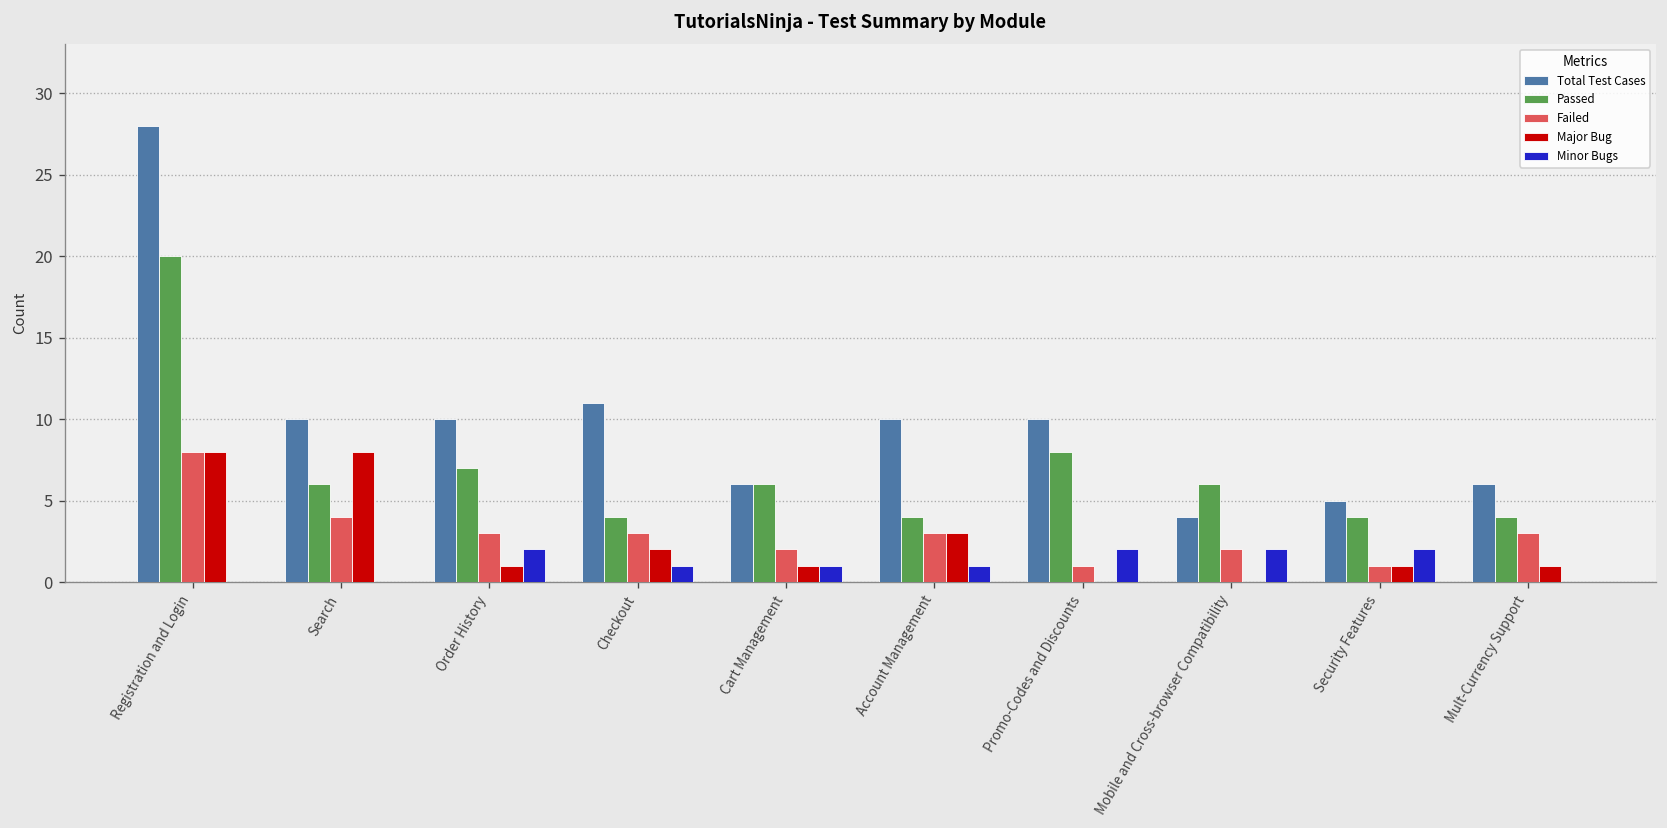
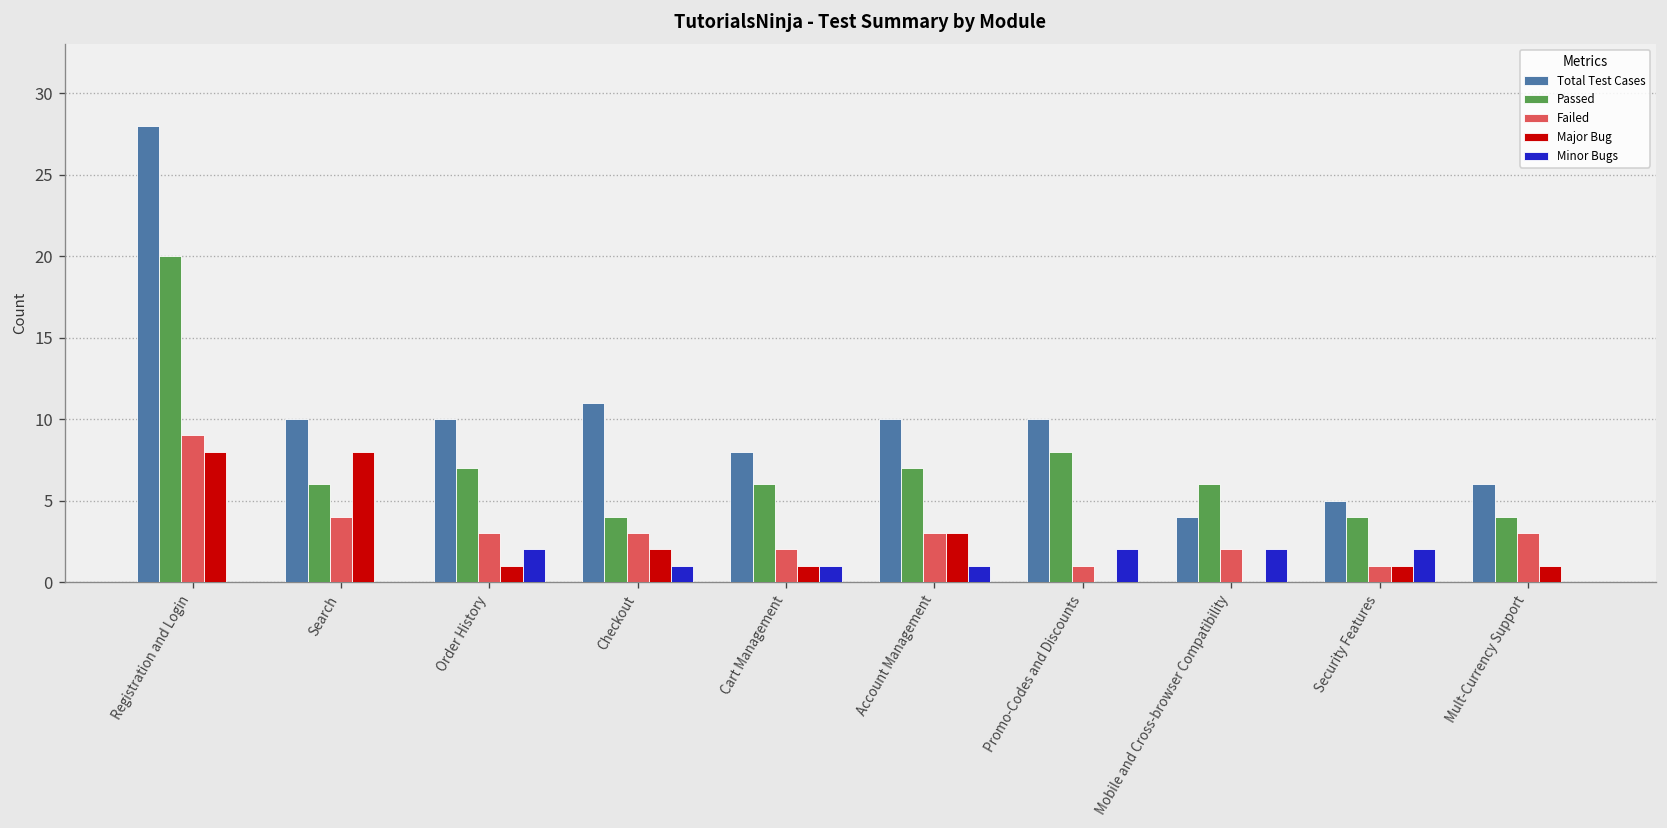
  {
    "Total Test Cases": {
      "Registration and Login": 28,
      "Search": 10,
      "Order History": 10,
      "Checkout": 11,
-     "Cart Management": 6,
+     "Cart Management": 8,
      "Account Management": 10,
      "Promo-Codes and Discounts": 10,
      "Mobile and Cross-browser Compatibility": 4,
      "Security Features": 5,
      "Mult-Currency Support": 6
    },
    "Passed": {
      "Registration and Login": 20,
      "Search": 6,
      "Order History": 7,
      "Checkout": 4,
      "Cart Management": 6,
-     "Account Management": 4,
+     "Account Management": 7,
      "Promo-Codes and Discounts": 8,
      "Mobile and Cross-browser Compatibility": 6,
      "Security Features": 4,
      "Mult-Currency Support": 4
    },
    "Failed": {
-     "Registration and Login": 8,
+     "Registration and Login": 9,
      "Search": 4,
      "Order History": 3,
      "Checkout": 3,
      "Cart Management": 2,
      "Account Management": 3,
      "Promo-Codes and Discounts": 1,
      "Mobile and Cross-browser Compatibility": 2,
      "Security Features": 1,
      "Mult-Currency Support": 3
    },
    "Major Bug": {
      "Registration and Login": 8,
      "Search": 8,
      "Order History": 1,
      "Checkout": 2,
      "Cart Management": 1,
      "Account Management": 3,
      "Promo-Codes and Discounts": 0,
      "Mobile and Cross-browser Compatibility": 0,
      "Security Features": 1,
      "Mult-Currency Support": 1
    },
    "Minor Bugs": {
      "Registration and Login": 0,
      "Search": 0,
      "Order History": 2,
      "Checkout": 1,
      "Cart Management": 1,
      "Account Management": 1,
      "Promo-Codes and Discounts": 2,
      "Mobile and Cross-browser Compatibility": 2,
      "Security Features": 2,
      "Mult-Currency Support": 0
    }
  }
